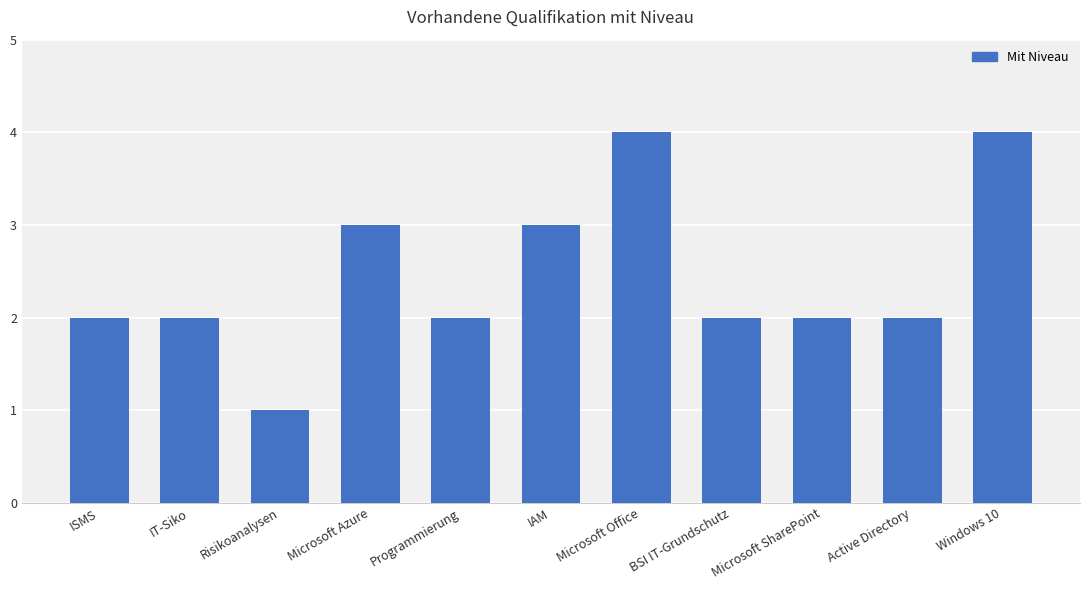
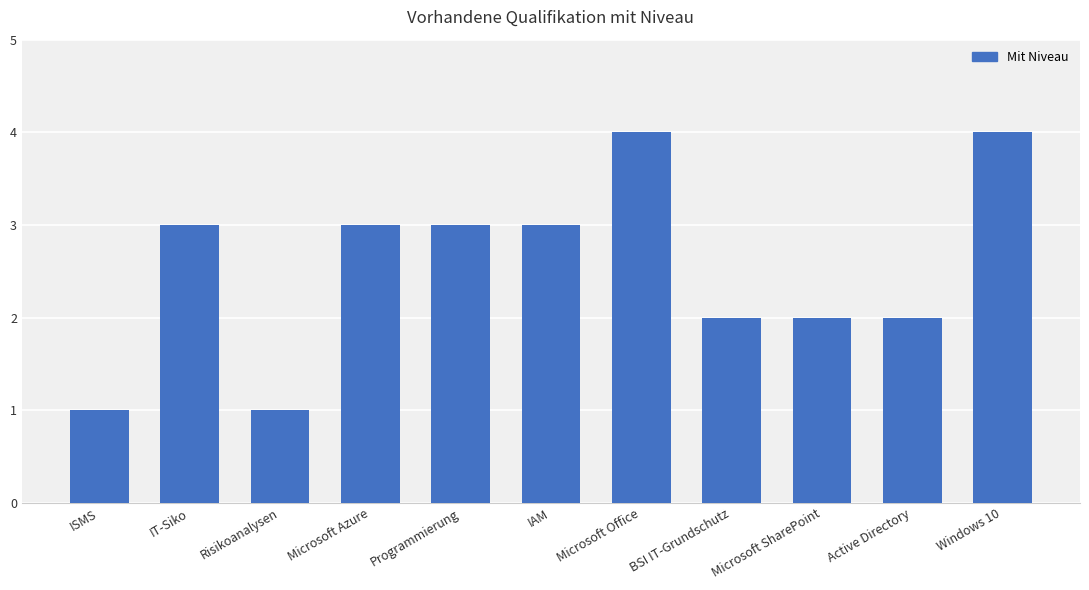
  {
-   "ISMS": 2,
-   "IT-Siko": 2,
+   "ISMS": 1,
+   "IT-Siko": 3,
    "Risikoanalysen": 1,
    "Microsoft Azure": 3,
-   "Programmierung": 2,
+   "Programmierung": 3,
    "IAM": 3,
    "Microsoft Office": 4,
    "BSI IT-Grundschutz": 2,
    "Microsoft SharePoint": 2,
    "Active Directory": 2,
    "Windows 10": 4
  }
